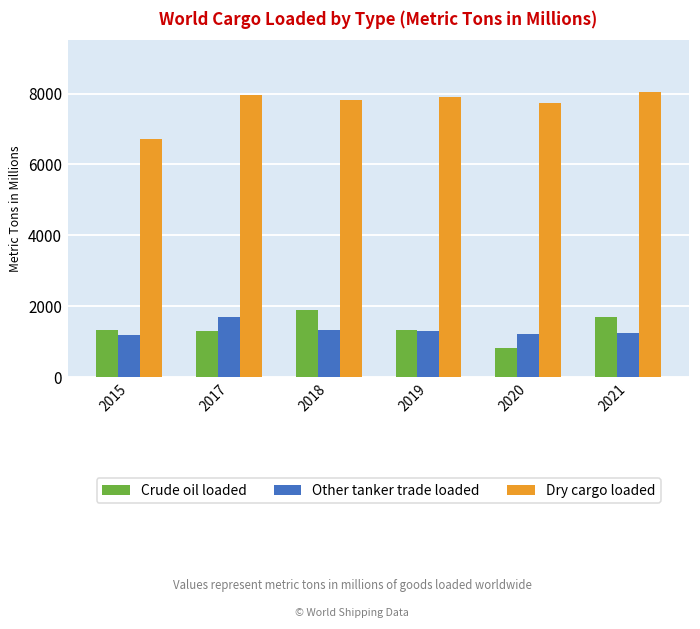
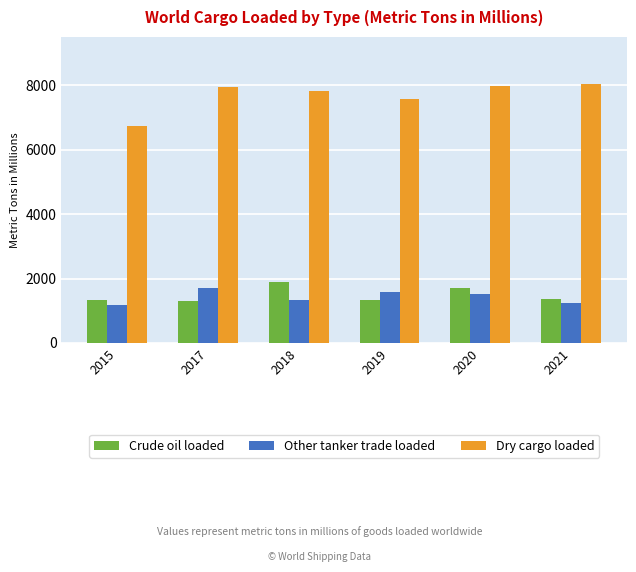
  {
    "Crude oil loaded": {
      "2015": 1300,
      "2017": 1300,
      "2018": 1900,
      "2019": 1300,
-     "2020": 800,
-     "2021": 1700
+     "2020": 1700,
+     "2021": 1400
    },
    "Other tanker trade loaded": {
      "2015": 1200,
      "2017": 1700,
      "2018": 1300,
-     "2019": 1300,
-     "2020": 1200,
+     "2019": 1600,
+     "2020": 1500,
      "2021": 1300
    },
    "Dry cargo loaded": {
      "2015": 6700,
      "2017": 8000,
      "2018": 7800,
-     "2019": 7900,
-     "2020": 7700,
+     "2019": 7600,
+     "2020": 8000,
      "2021": 8000
    }
  }
